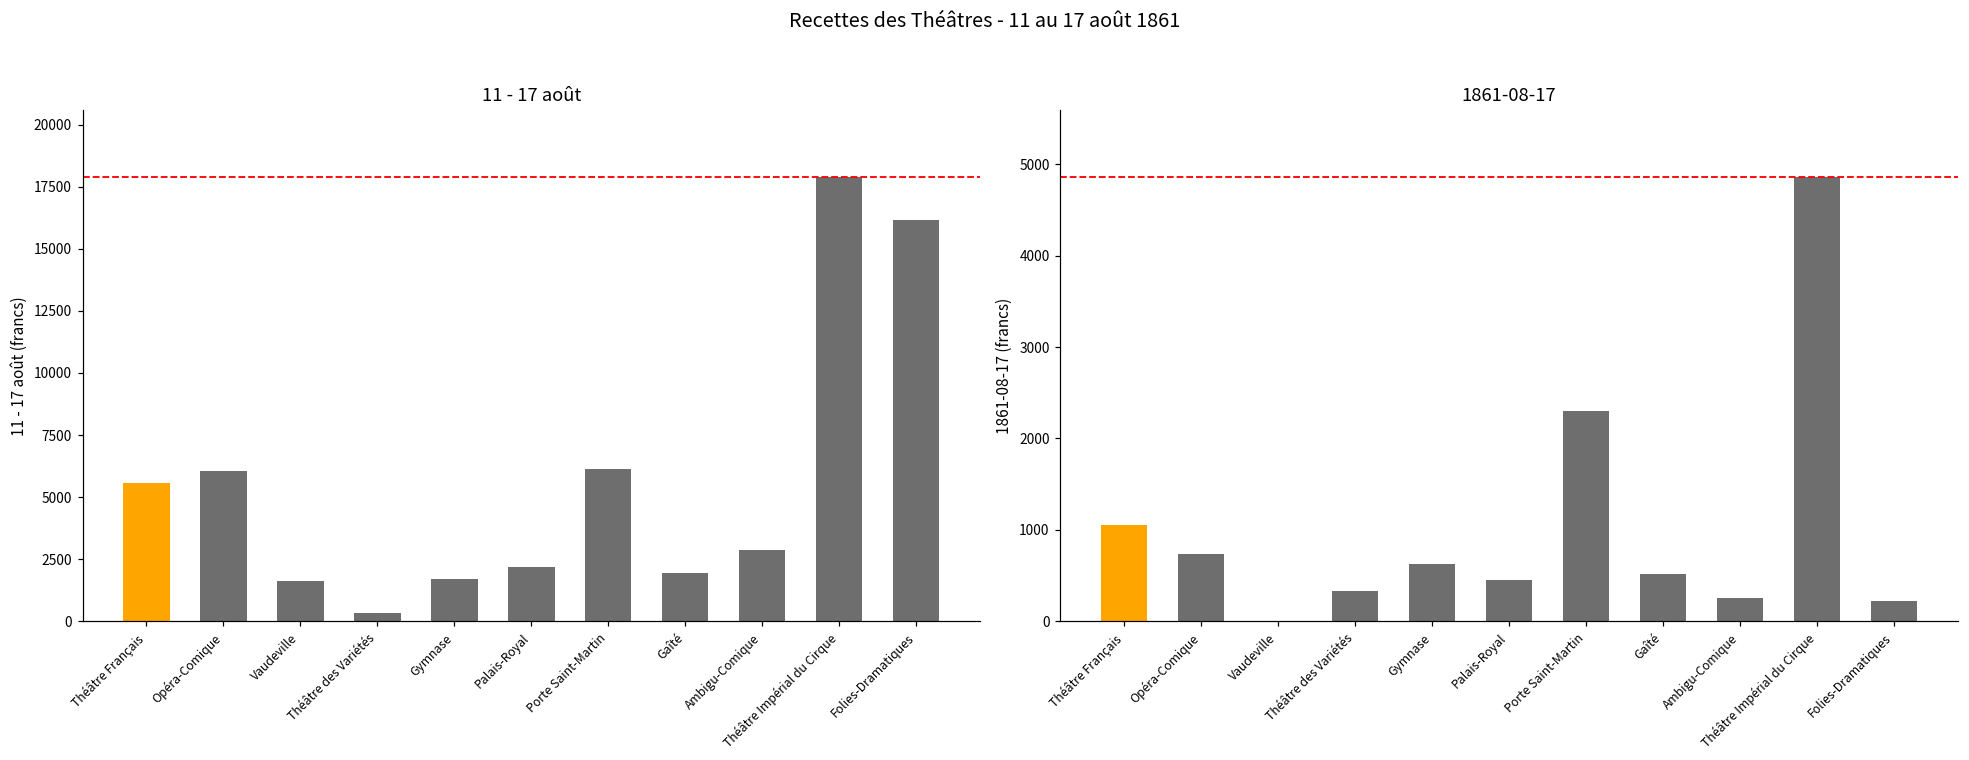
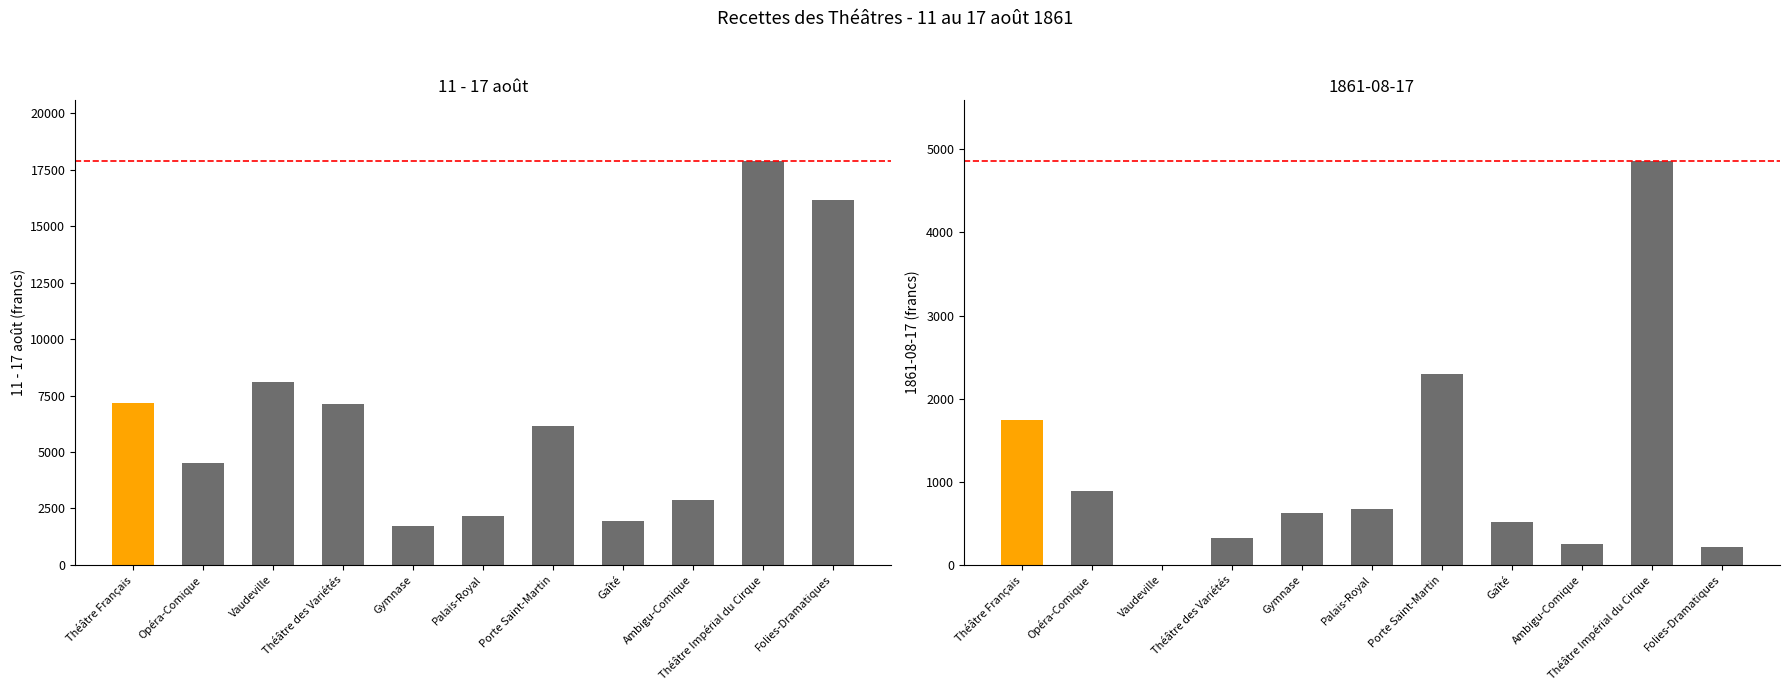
  {
    "11 - 17 août": {
-     "Théâtre Français": 5600,
-     "Opéra-Comique": 6100,
-     "Vaudeville": 1600,
-     "Théâtre des Variétés": 300,
+     "Théâtre Français": 7200,
+     "Opéra-Comique": 4500,
+     "Vaudeville": 8100,
+     "Théâtre des Variétés": 7100,
      "Gymnase": 1700,
      "Palais-Royal": 2200,
      "Porte Saint-Martin": 6100,
      "Gaîté": 1900,
      "Ambigu-Comique": 2900,
      "Théâtre Impérial du Cirque": 17900,
      "Folies-Dramatiques": 16200
    },
    "1861-08-17": {
-     "Théâtre Français": 1000,
-     "Opéra-Comique": 700,
+     "Théâtre Français": 1700,
+     "Opéra-Comique": 900,
      "Vaudeville": 0,
      "Théâtre des Variétés": 300,
      "Gymnase": 600,
-     "Palais-Royal": 500,
+     "Palais-Royal": 700,
      "Porte Saint-Martin": 2300,
      "Gaîté": 500,
      "Ambigu-Comique": 300,
      "Théâtre Impérial du Cirque": 4900,
      "Folies-Dramatiques": 200
    }
  }
